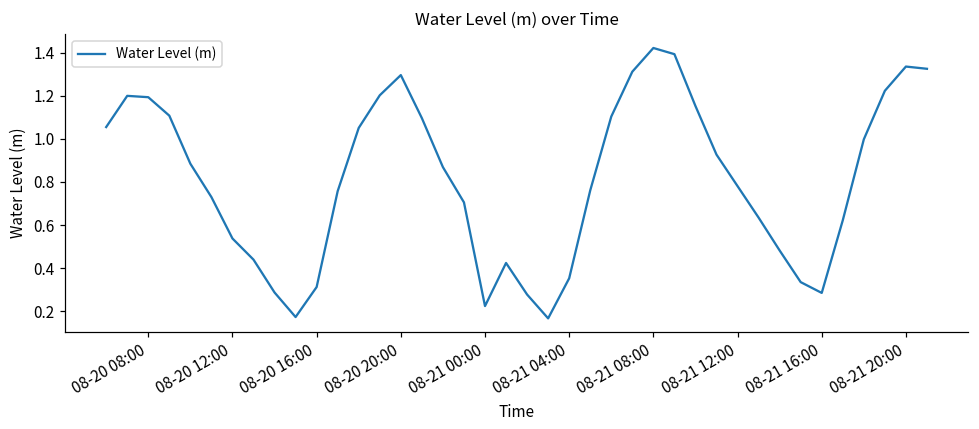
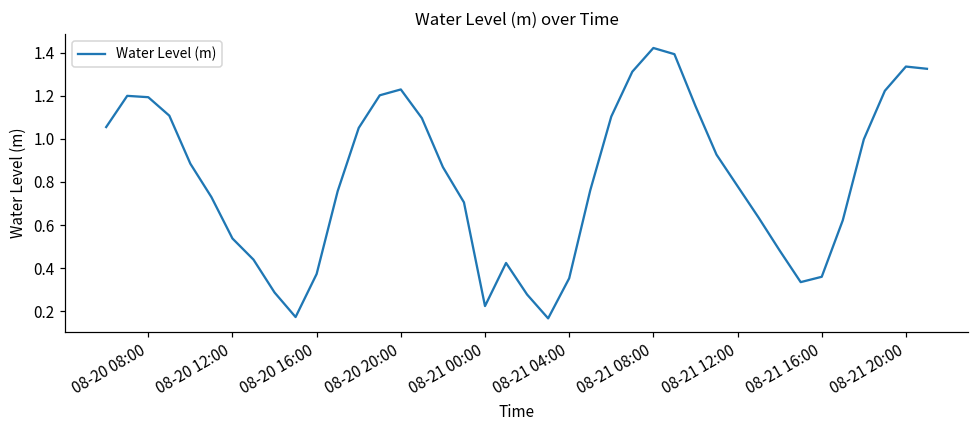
  {
    "08-20 08:00": 1.19,
    "08-20 12:00": 0.54,
-   "08-20 16:00": 0.31,
-   "08-20 20:00": 1.30,
+   "08-20 16:00": 0.37,
+   "08-20 20:00": 1.23,
    "08-21 00:00": 0.22,
    "08-21 04:00": 0.35,
    "08-21 08:00": 1.42,
    "08-21 12:00": 0.78,
-   "08-21 16:00": 0.29,
+   "08-21 16:00": 0.36,
    "08-21 20:00": 1.34
  }
